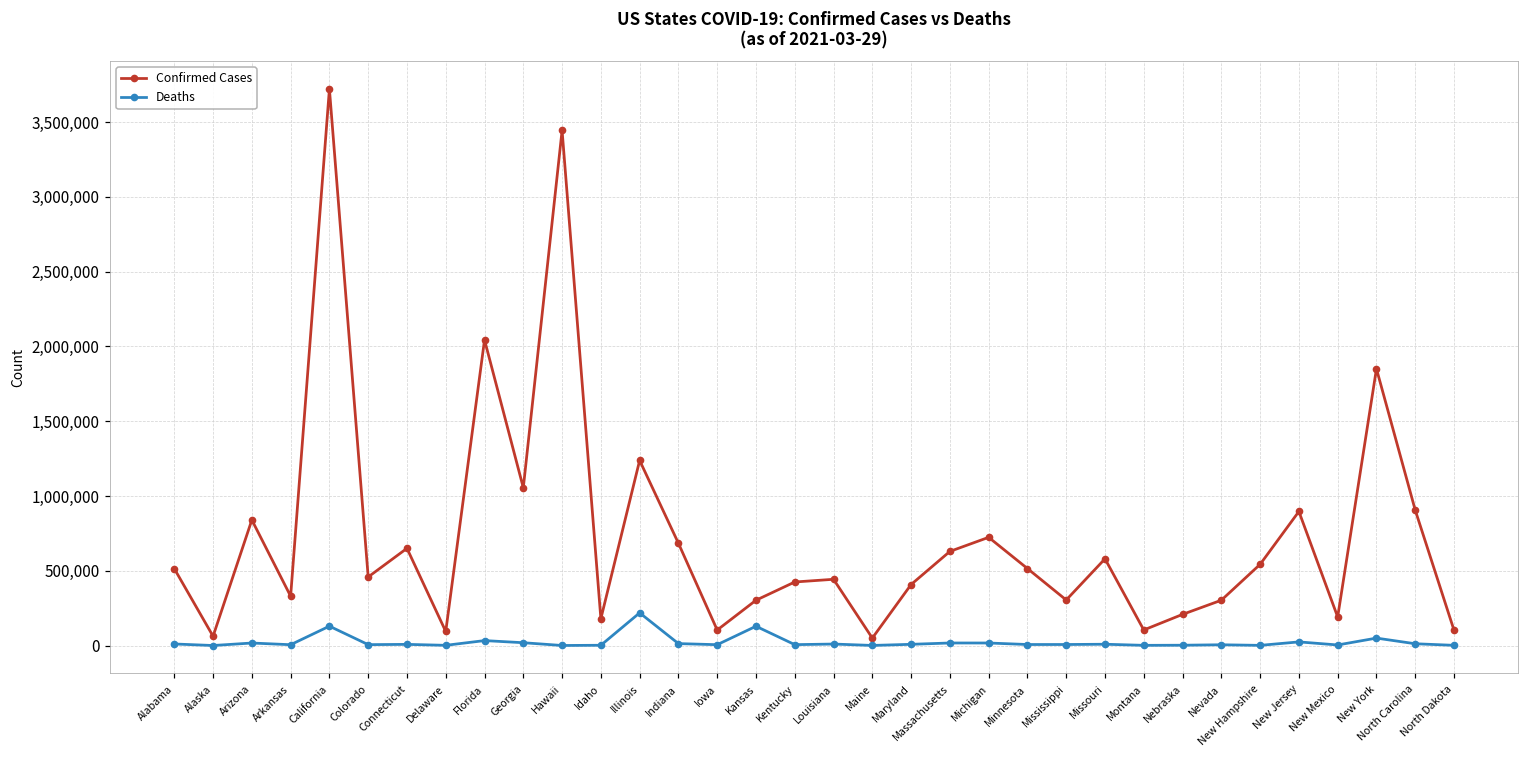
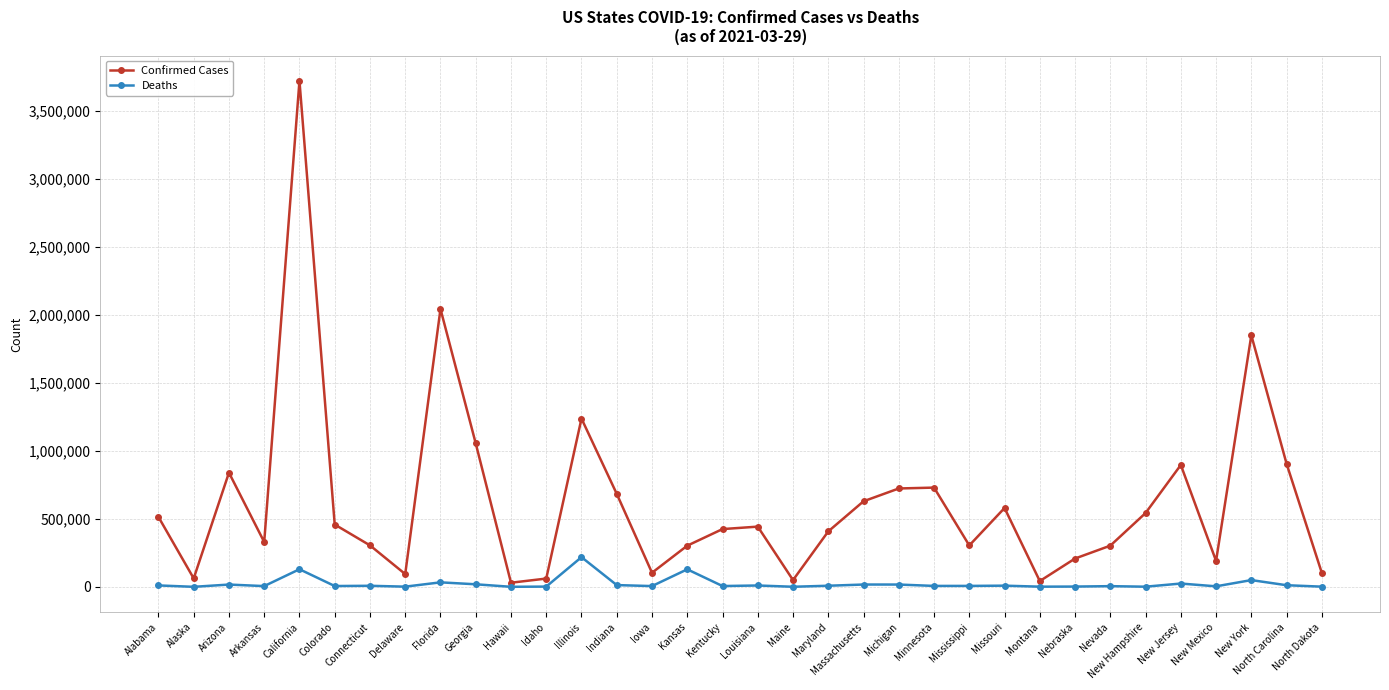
  {
    "Confirmed Cases": {
      "Alabama": "510,000",
      "Alaska": "60,000",
      "Arizona": "840,000",
      "Arkansas": "330,000",
      "California": "3,720,000",
      "Colorado": "460,000",
-     "Connecticut": "650,000",
+     "Connecticut": "310,000",
      "Delaware": "90,000",
      "Florida": "2,040,000",
      "Georgia": "1,060,000",
-     "Hawaii": "3,440,000",
-     "Idaho": "180,000",
+     "Hawaii": "30,000",
+     "Idaho": "60,000",
      "Illinois": "1,240,000",
      "Indiana": "680,000",
      "Iowa": "100,000",
      "Kansas": "300,000",
      "Kentucky": "430,000",
      "Louisiana": "440,000",
      "Maine": "50,000",
      "Maryland": "410,000",
      "Massachusetts": "630,000",
      "Michigan": "720,000",
-     "Minnesota": "520,000",
+     "Minnesota": "730,000",
      "Mississippi": "300,000",
      "Missouri": "580,000",
-     "Montana": "100,000",
+     "Montana": "40,000",
      "Nebraska": "210,000",
      "Nevada": "300,000",
      "New Hampshire": "540,000",
      "New Jersey": "900,000",
      "New Mexico": "190,000",
      "New York": "1,850,000",
      "North Carolina": "910,000",
      "North Dakota": "100,000"
    },
    "Deaths": {
      "Alabama": "10,000",
      "Alaska": "0",
      "Arizona": "20,000",
      "Arkansas": "10,000",
      "California": "130,000",
      "Colorado": "10,000",
      "Connecticut": "10,000",
      "Delaware": "0",
      "Florida": "30,000",
      "Georgia": "20,000",
      "Hawaii": "0",
      "Idaho": "0",
      "Illinois": "220,000",
      "Indiana": "10,000",
      "Iowa": "10,000",
      "Kansas": "130,000",
      "Kentucky": "10,000",
      "Louisiana": "10,000",
      "Maine": "0",
      "Maryland": "10,000",
      "Massachusetts": "20,000",
      "Michigan": "20,000",
      "Minnesota": "10,000",
      "Mississippi": "10,000",
      "Missouri": "10,000",
      "Montana": "0",
      "Nebraska": "0",
      "Nevada": "10,000",
      "New Hampshire": "0",
      "New Jersey": "20,000",
      "New Mexico": "0",
      "New York": "50,000",
      "North Carolina": "10,000",
      "North Dakota": "0"
    }
  }
